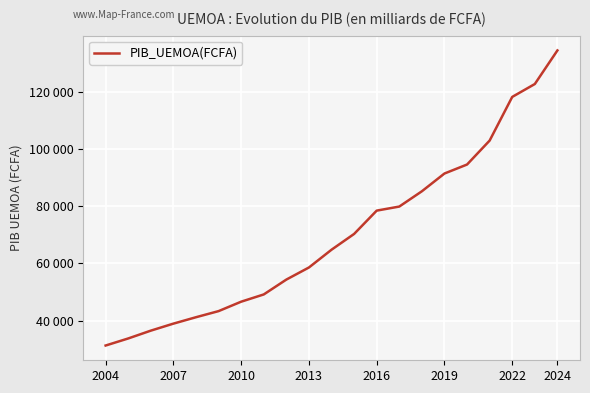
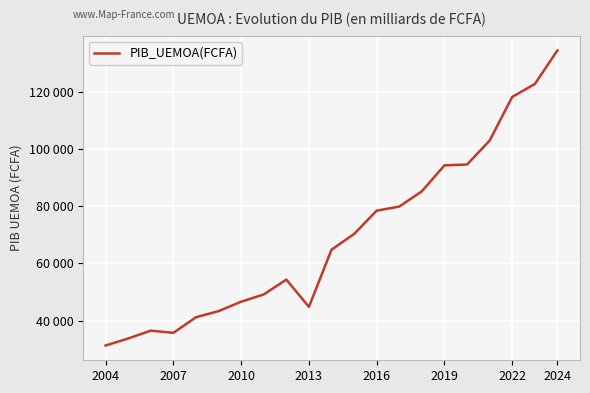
  {
    "2004": 31000,
-   "2007": 39000,
+   "2007": 36000,
    "2010": 47000,
-   "2013": 59000,
+   "2013": 45000,
    "2016": 79000,
-   "2019": 92000,
+   "2019": 94000,
    "2022": 118000,
    "2024": 135000
  }
